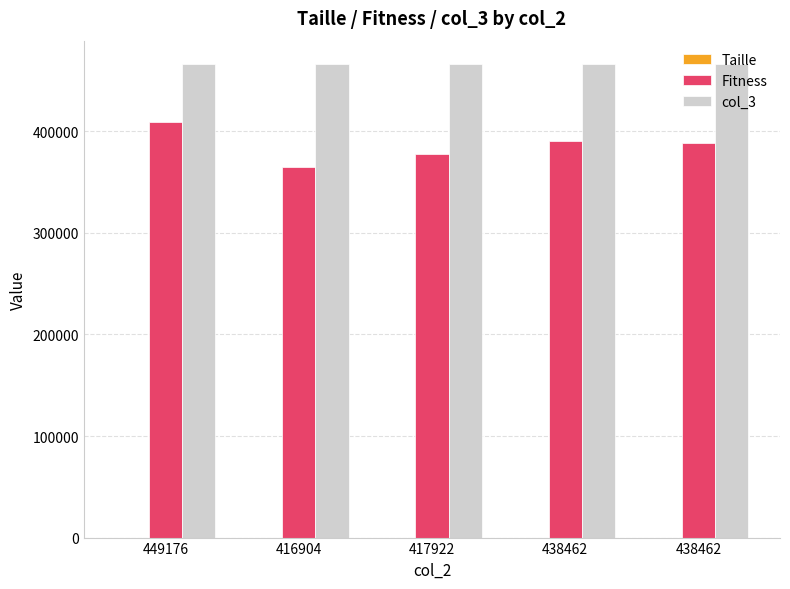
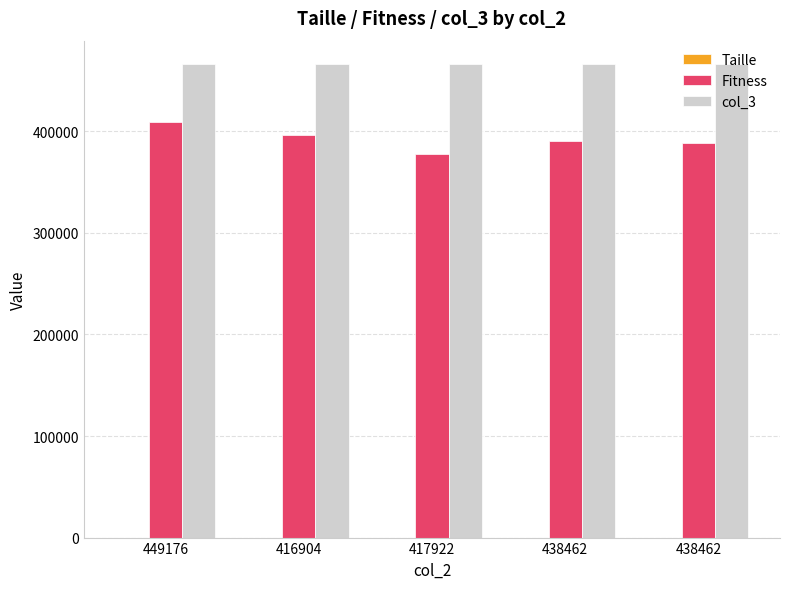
  {
    "Taille": {
      "449176": 0
    },
    "Fitness": {
      "449176": 410000,
-     "416904": 365000,
+     "416904": 396000,
      "417922": 377000
    },
    "col_3": {
      "449176": 466000,
      "416904": 466000,
      "417922": 466000
    }
  }
